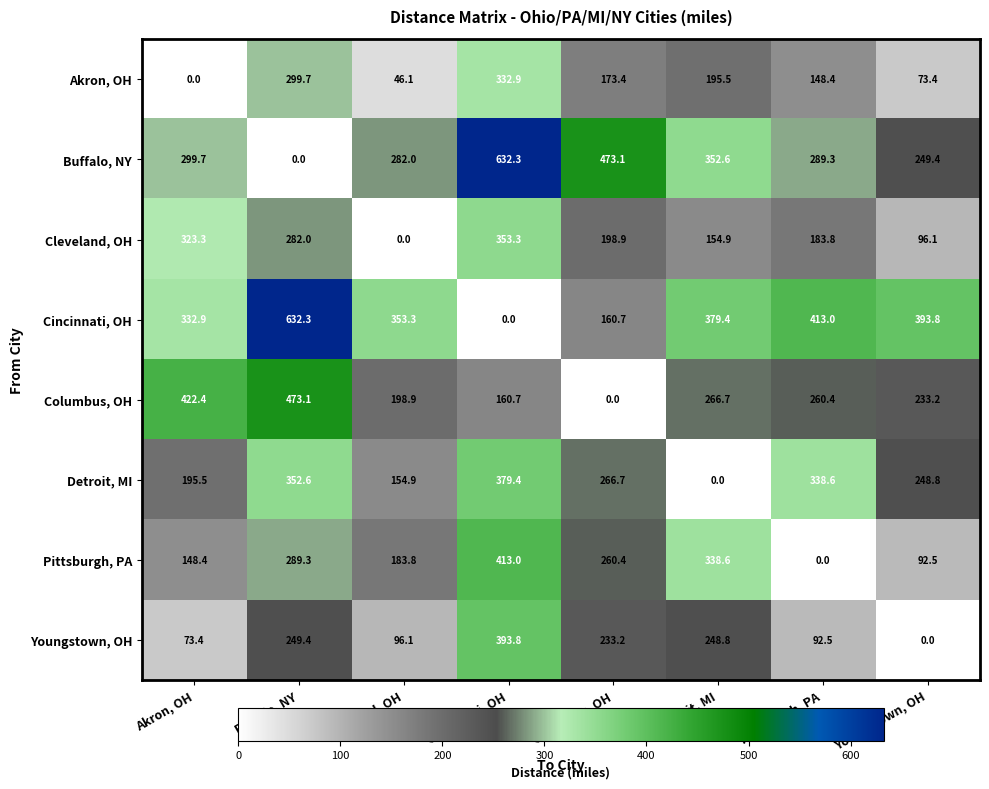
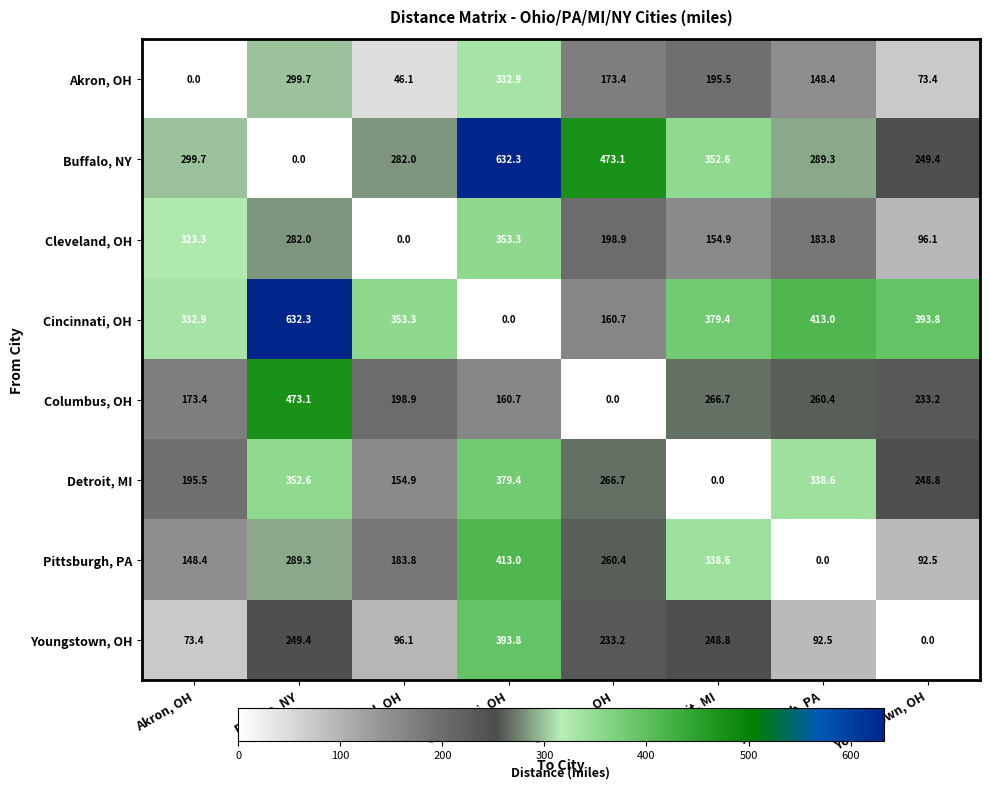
  {
    "Akron, OH": {
      "Akron, OH": 0.0
    },
    "Buffalo, NY": {
      "Akron, OH": 299.7
    },
    "Cleveland, OH": {
      "Akron, OH": 323.3
    },
    "Cincinnati, OH": {
      "Akron, OH": 332.9
    },
    "Columbus, OH": {
-     "Akron, OH": 422.4
+     "Akron, OH": 173.4
    },
    "Detroit, MI": {
      "Akron, OH": 195.5
    },
    "Pittsburgh, PA": {
      "Akron, OH": 148.4
    },
    "Youngstown, OH": {
      "Akron, OH": 73.4
    }
  }
